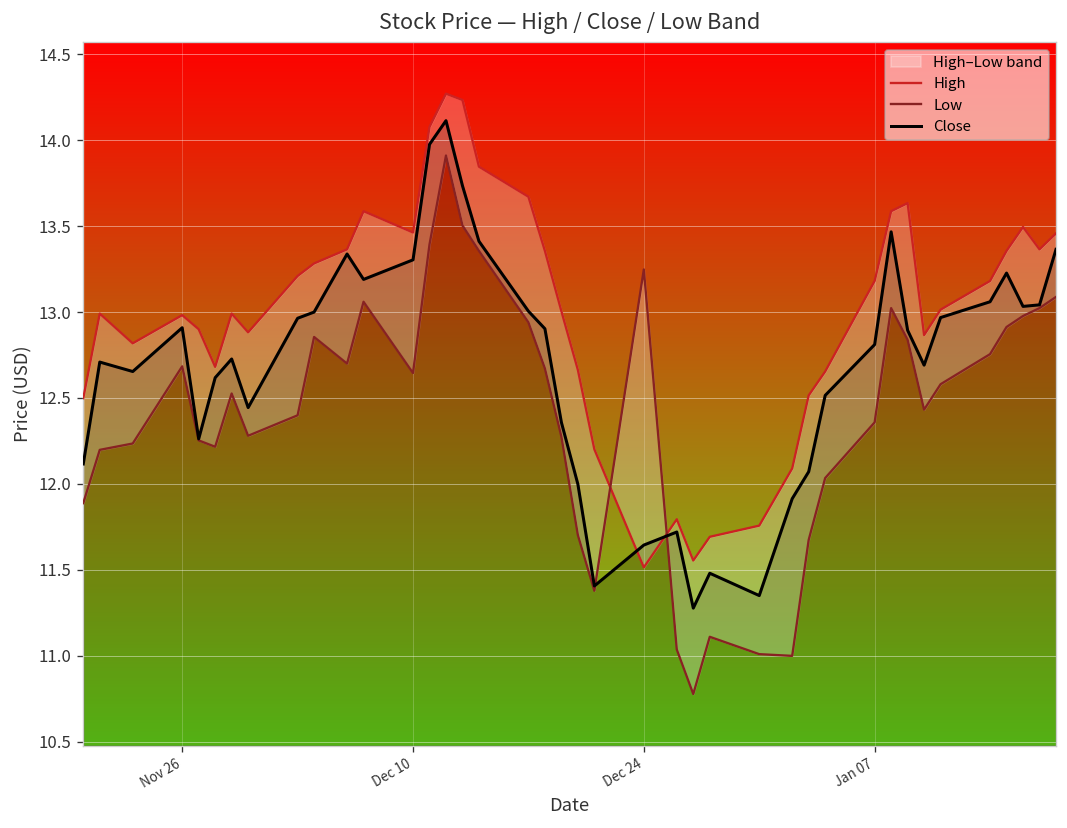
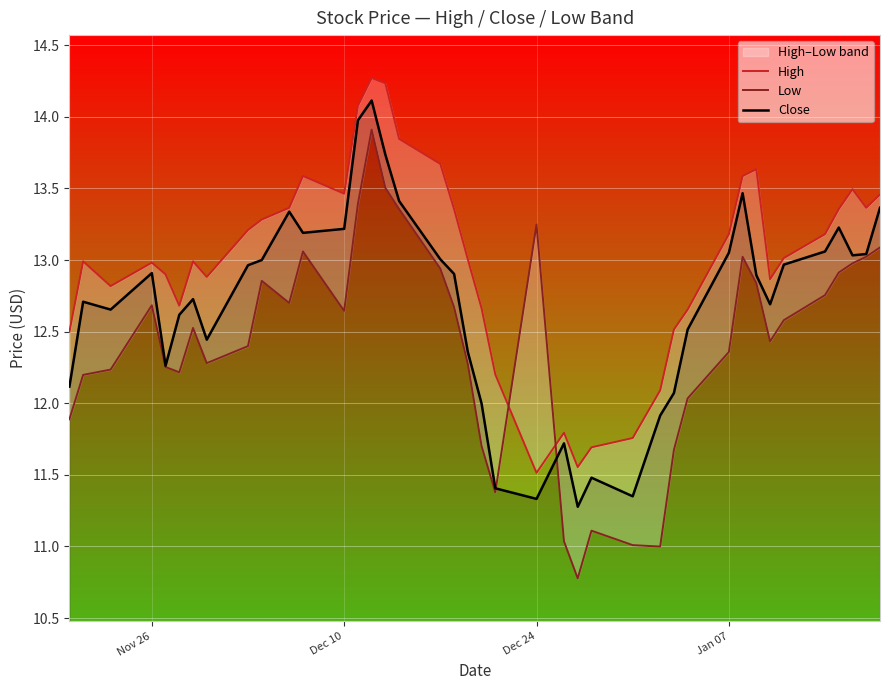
  {
    "High": {
      "Dec 24": 11.51
    },
    "Low": {
      "Nov 26": 12.68,
      "Dec 10": 12.65,
      "Jan 07": 12.36
    },
    "Close": {
      "Nov 26": 12.91,
-     "Dec 10": 13.30,
-     "Dec 24": 11.64,
-     "Jan 07": 12.81
+     "Dec 10": 13.22,
+     "Dec 24": 11.33,
+     "Jan 07": 13.05
    }
  }
